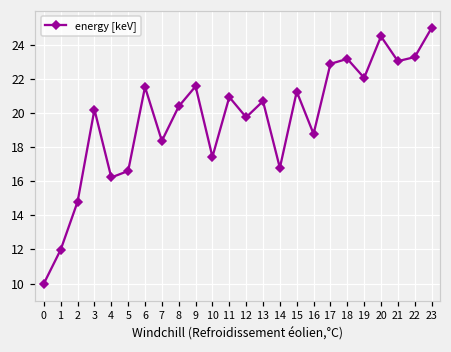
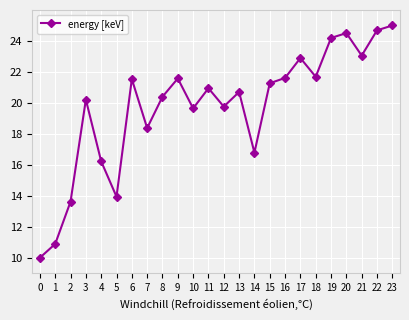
  {
    "0": 10.0,
-   "1": 12.0,
-   "2": 14.8,
+   "1": 10.9,
+   "2": 13.6,
    "3": 20.2,
    "4": 16.2,
-   "5": 16.6,
+   "5": 13.9,
    "6": 21.5,
    "7": 18.4,
    "8": 20.4,
    "9": 21.6,
-   "10": 17.4,
+   "10": 19.6,
    "11": 20.9,
    "12": 19.8,
    "13": 20.7,
    "14": 16.8,
    "15": 21.3,
-   "16": 18.8,
+   "16": 21.6,
    "17": 22.9,
-   "18": 23.2,
-   "19": 22.1,
+   "18": 21.7,
+   "19": 24.2,
    "20": 24.5,
    "21": 23.1,
-   "22": 23.3,
+   "22": 24.7,
    "23": 25.0
  }
